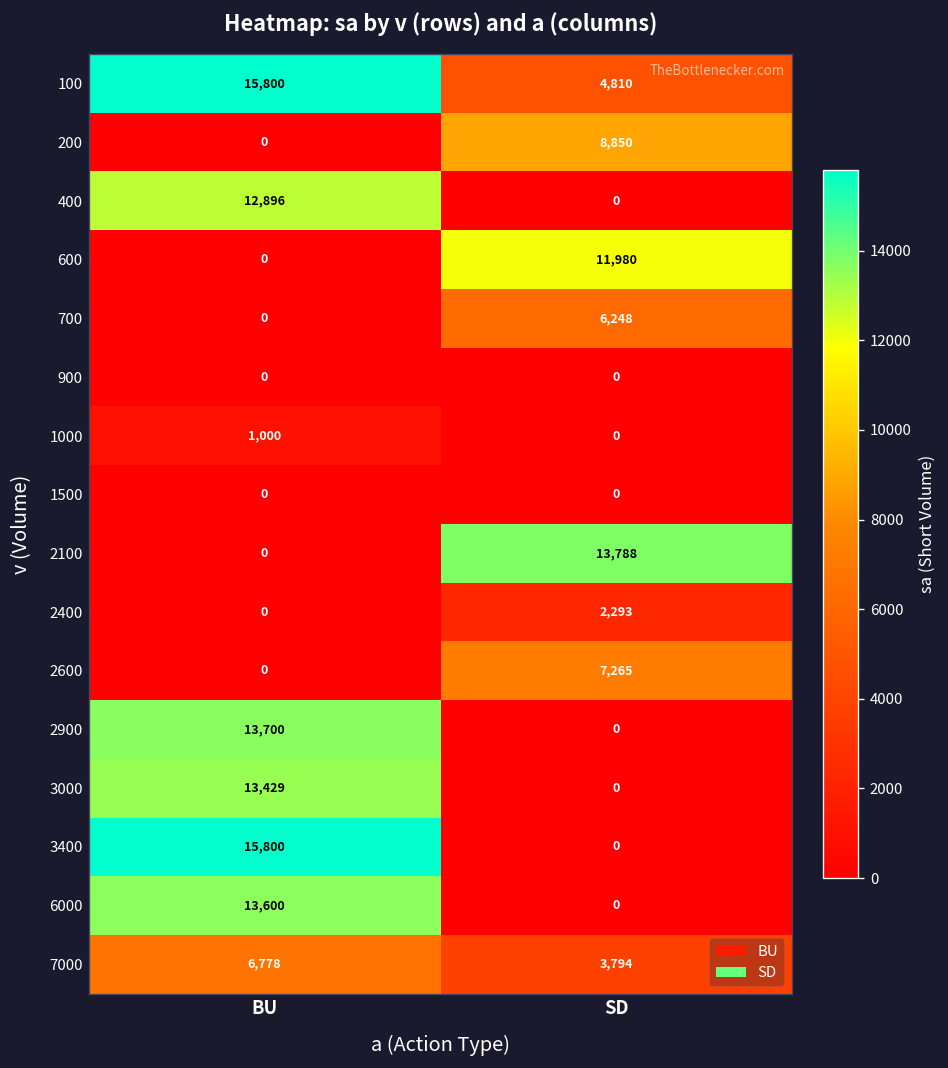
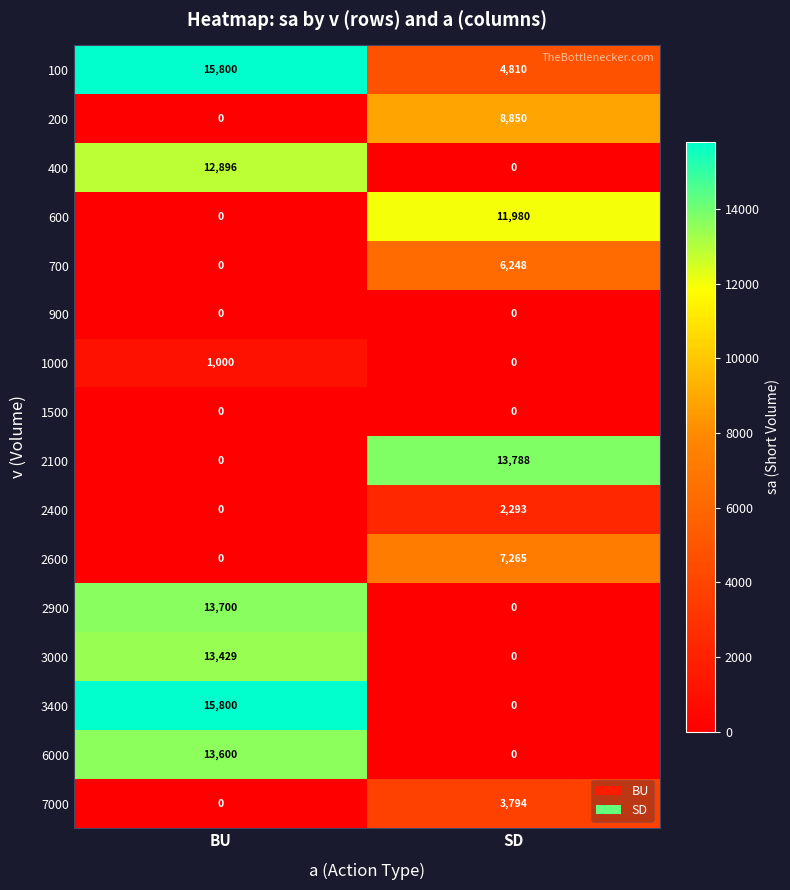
  {
    "100": {
      "BU": "15,800"
    },
    "200": {
      "BU": "0",
      "SD": "8,850"
    },
    "400": {
      "BU": "12,896",
      "SD": "0"
    },
    "600": {
      "BU": "0",
      "SD": "11,980"
    },
    "700": {
      "BU": "0",
      "SD": "6,248"
    },
    "900": {
      "BU": "0",
      "SD": "0"
    },
    "1000": {
      "BU": "1,000",
      "SD": "0"
    },
    "1500": {
      "BU": "0",
      "SD": "0"
    },
    "2100": {
      "BU": "0",
      "SD": "13,788"
    },
    "2400": {
      "BU": "0",
      "SD": "2,293"
    },
    "2600": {
      "BU": "0",
      "SD": "7,265"
    },
    "2900": {
      "BU": "13,700",
      "SD": "0"
    },
    "3000": {
      "BU": "13,429",
      "SD": "0"
    },
    "3400": {
      "BU": "15,800",
      "SD": "0"
    },
    "6000": {
      "BU": "13,600",
      "SD": "0"
    },
    "7000": {
-     "BU": "6,778",
+     "BU": "0",
      "SD": "3,794"
    }
  }
